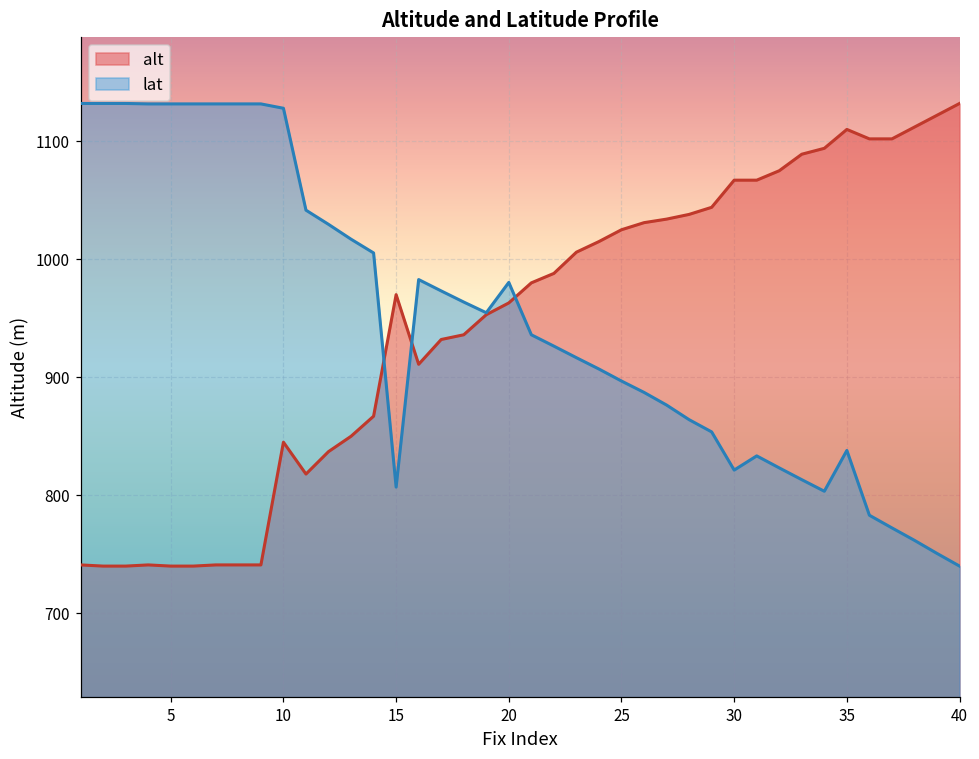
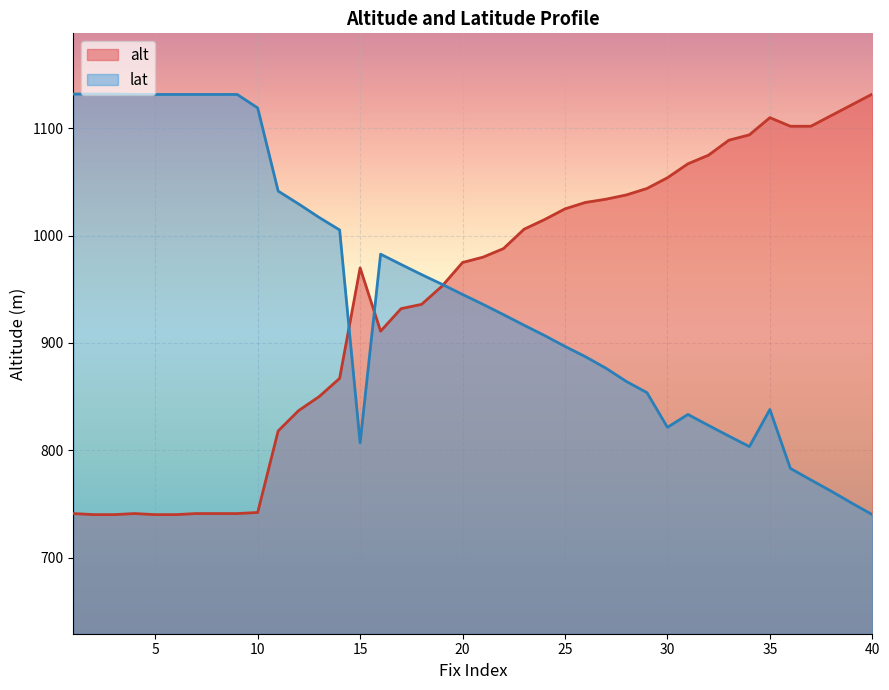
  {
    "alt": {
      "5": 740,
-     "10": 845,
+     "10": 742,
      "15": 970,
-     "20": 963,
+     "20": 975,
      "25": 1025,
-     "30": 1067,
+     "30": 1054,
      "35": 1110,
      "40": 1132
    },
    "lat": {
      "5": 1132,
-     "10": 1128,
+     "10": 1119,
      "15": 807,
-     "20": 980,
+     "20": 945,
      "25": 897,
      "30": 821,
      "35": 838,
      "40": 740
    }
  }
